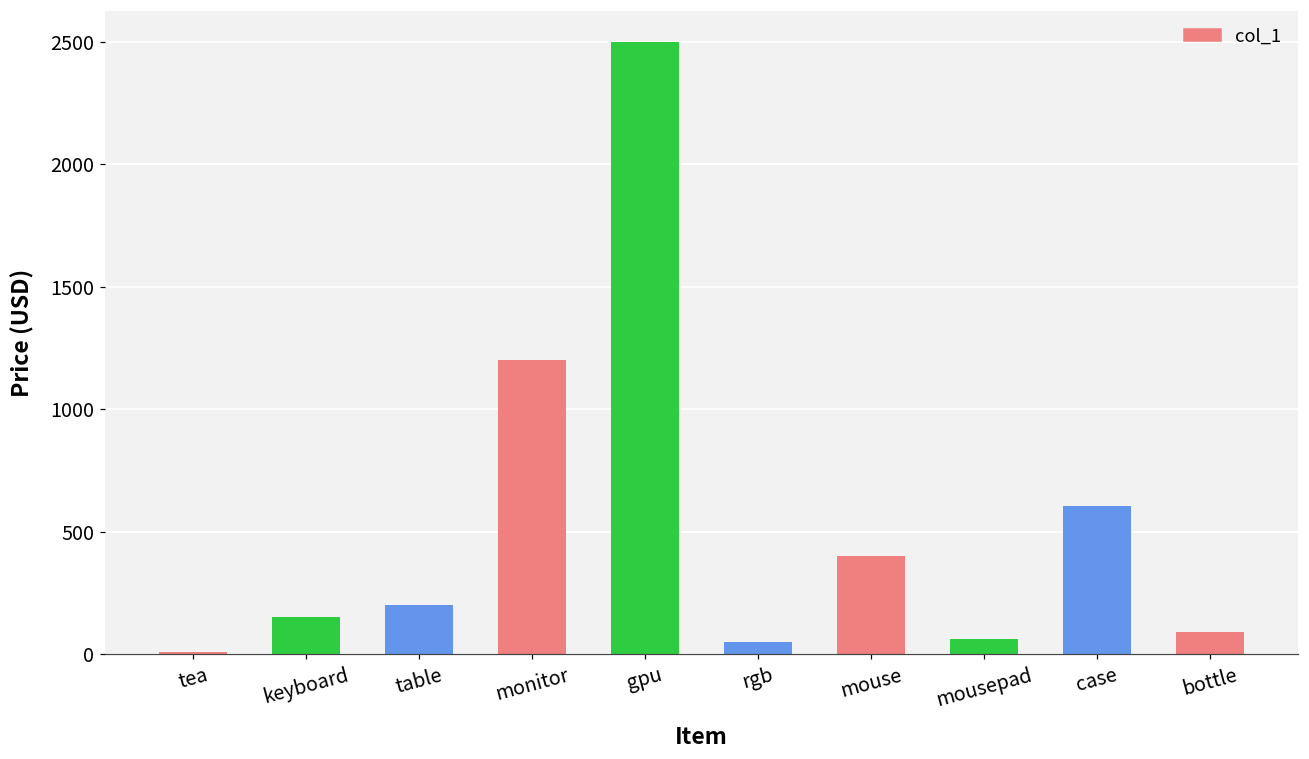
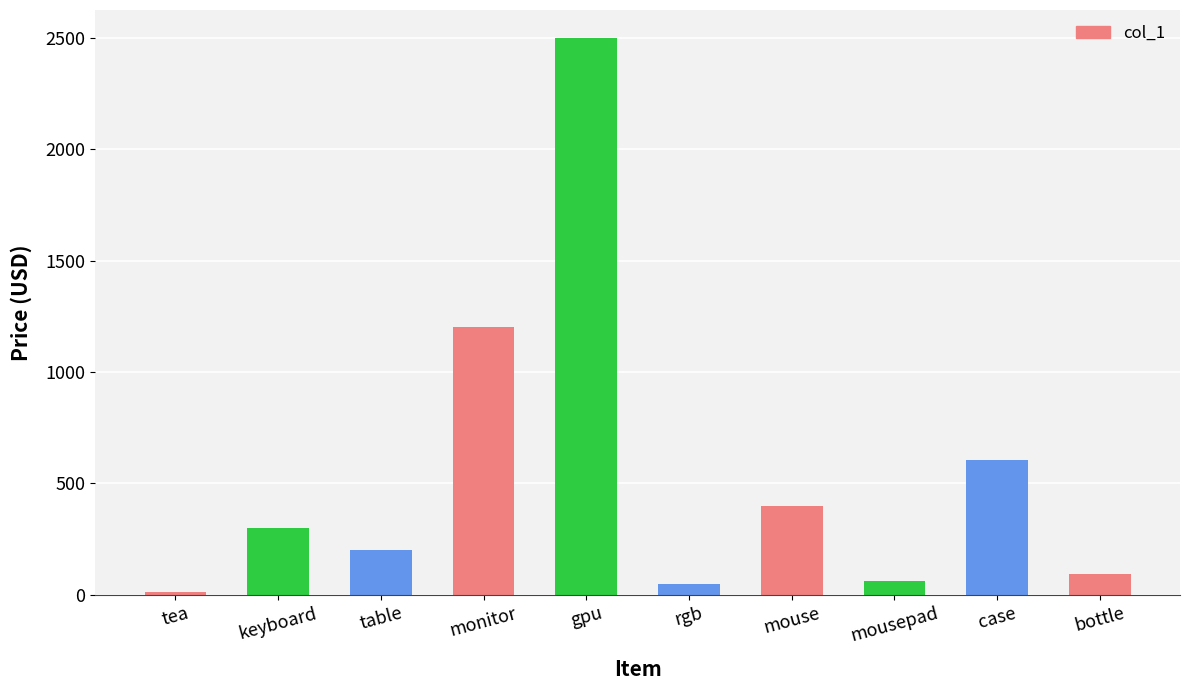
  {
-   "keyboard": 150,
+   "keyboard": 300,
    "table": 200,
    "monitor": 1200,
    "gpu": 2500,
    "rgb": 50,
    "mouse": 400,
    "mousepad": 60,
    "case": 610,
    "bottle": 90
  }
